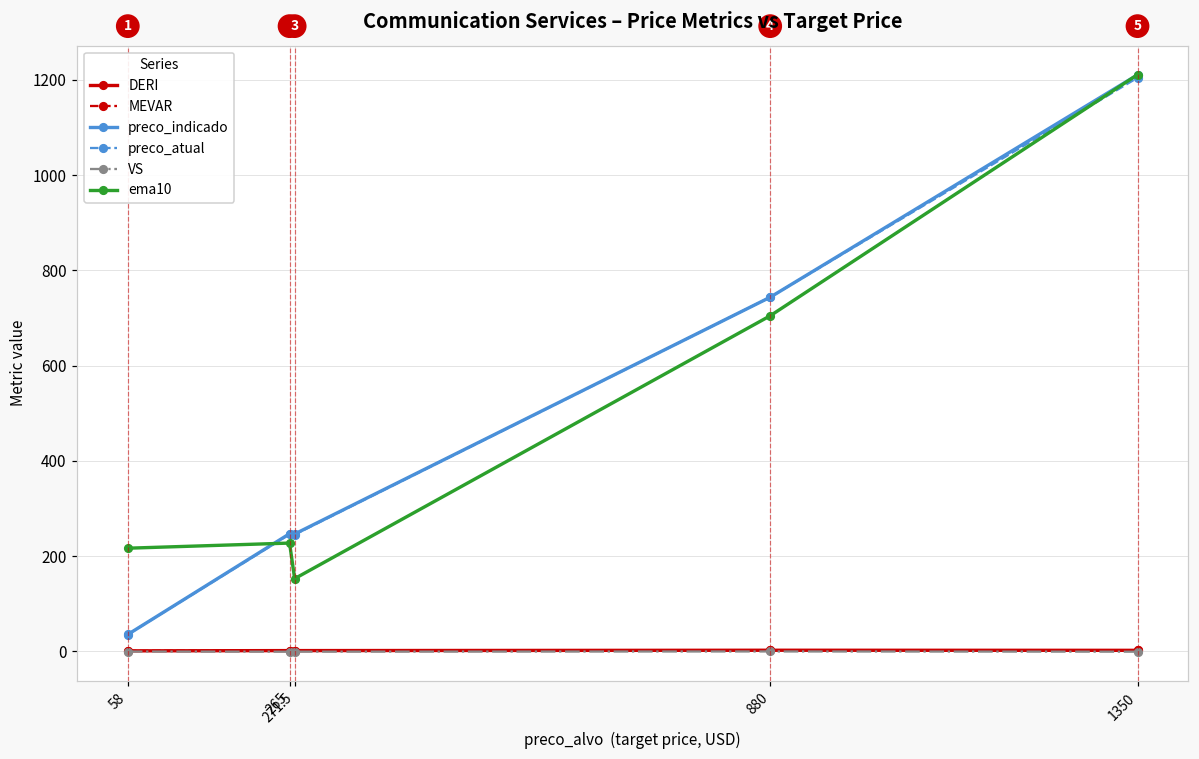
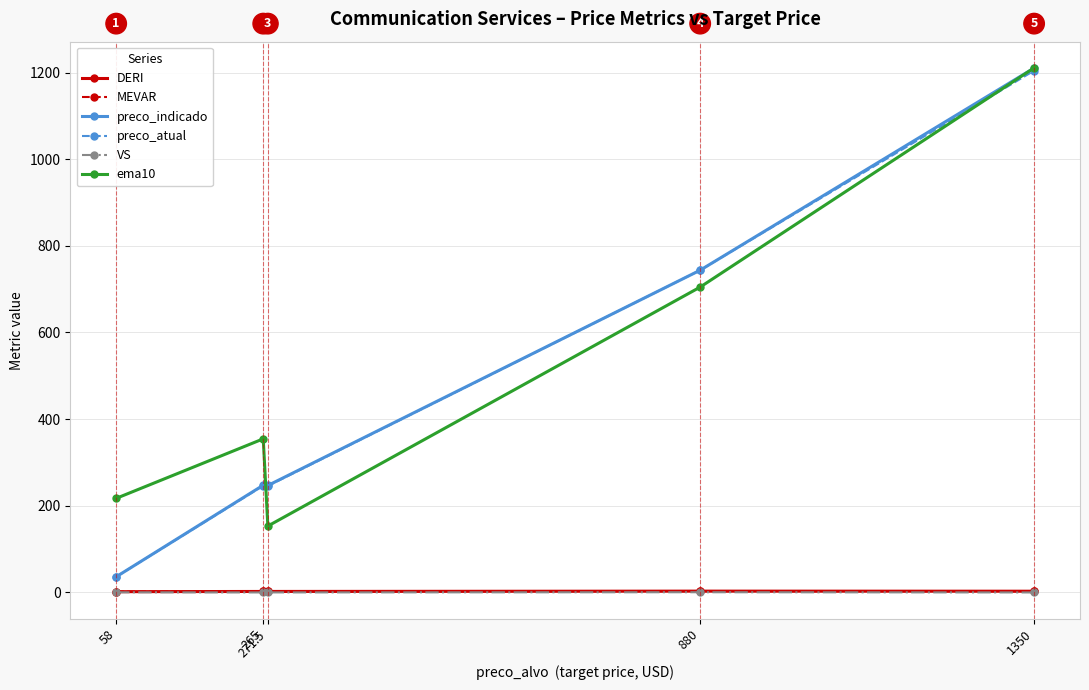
  {
    "ema10": {
      "58": 220,
-     "265": 230,
+     "265": 350,
      "271.5": 150,
      "880": 700
    }
  }
